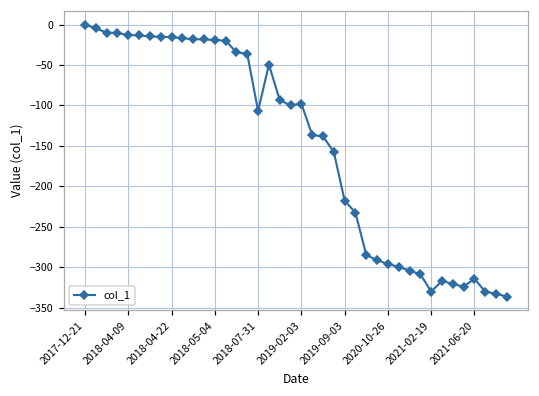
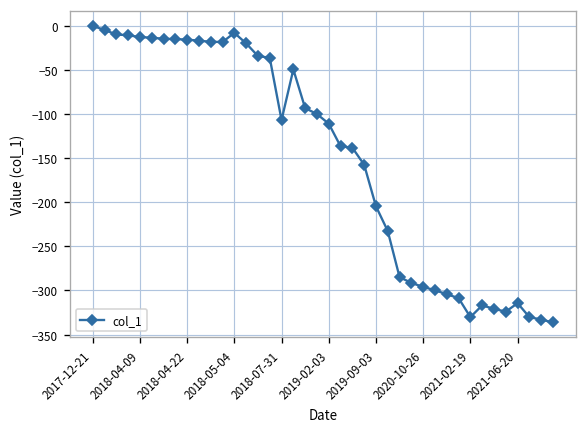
  {
    "2017-12-21": 0,
    "2018-04-09": -10,
    "2018-04-22": -20,
-   "2018-05-04": -20,
+   "2018-05-04": -10,
    "2018-07-31": -110,
-   "2019-02-03": -100,
-   "2019-09-03": -220,
+   "2019-02-03": -110,
+   "2019-09-03": -200,
    "2020-10-26": -300,
    "2021-02-19": -330,
    "2021-06-20": -310
  }
